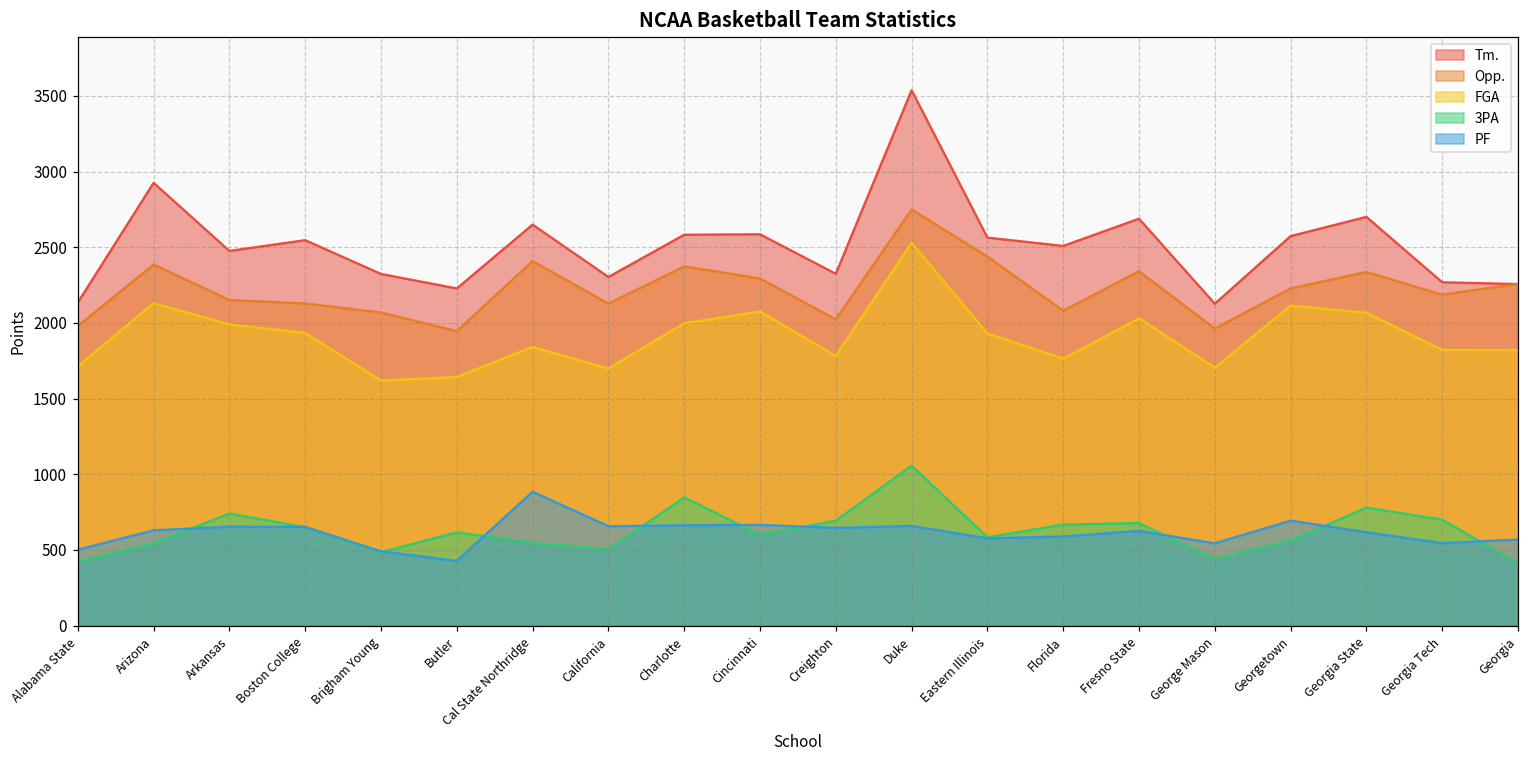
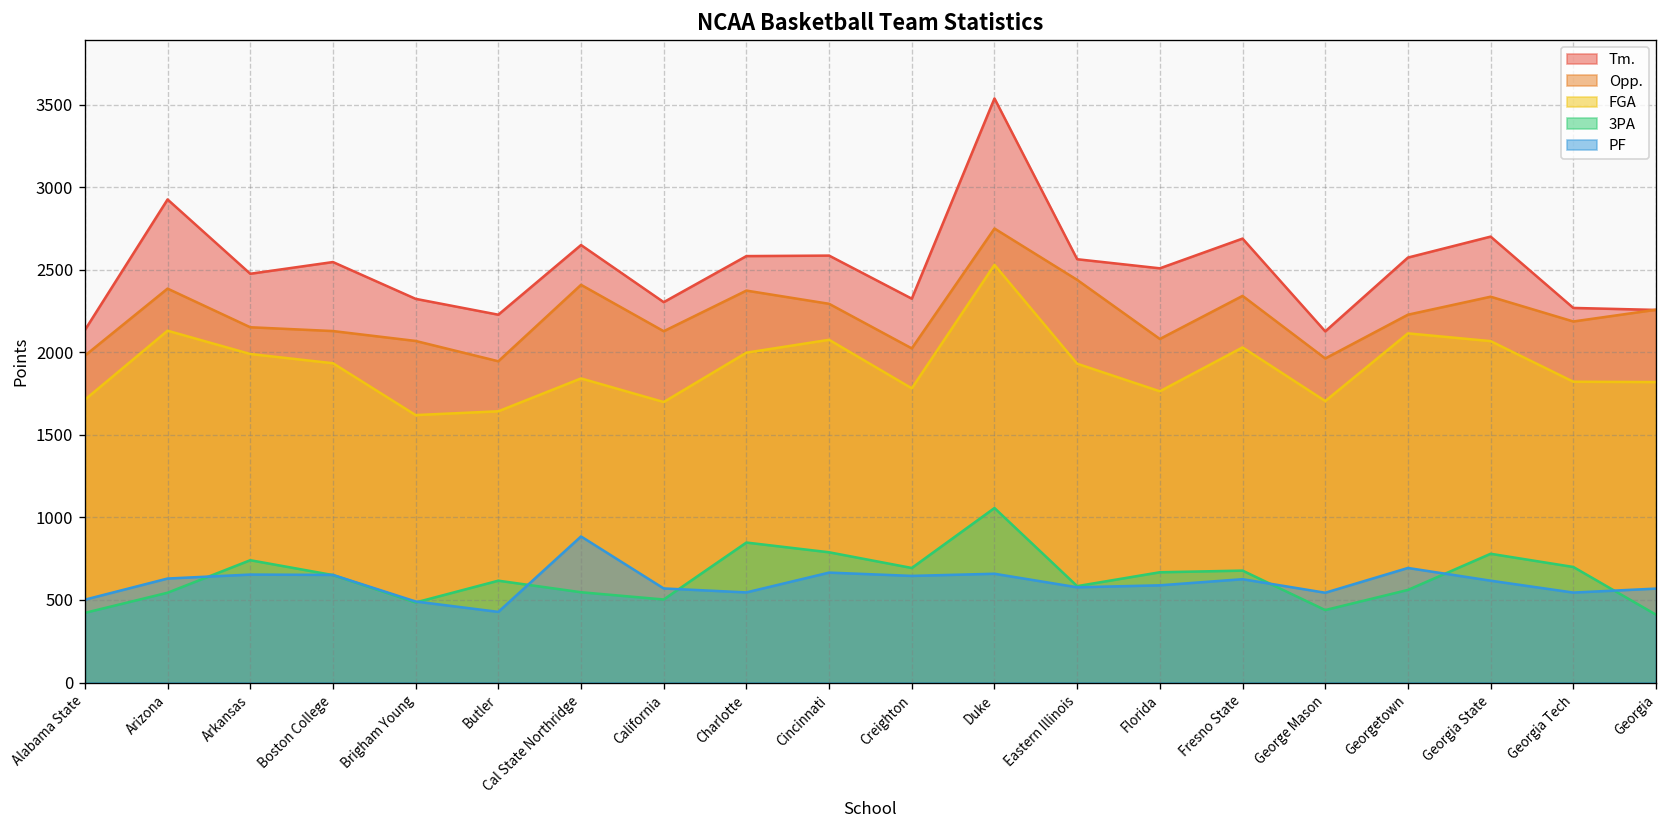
  {
    "3PA": {
      "Alabama State": 420,
      "Arizona": 540,
      "Arkansas": 740,
      "Butler": 620,
      "Cal State Northridge": 550,
      "California": 500,
      "Charlotte": 850,
-     "Cincinnati": 600,
+     "Cincinnati": 790,
      "Creighton": 690,
      "Duke": 1060,
      "Florida": 670,
      "Fresno State": 680,
      "George Mason": 440,
      "Georgetown": 560,
      "Georgia State": 780,
      "Georgia Tech": 700,
      "Georgia": 410
    },
    "PF": {
      "Alabama State": 500,
      "Arizona": 630,
      "Arkansas": 650,
      "Butler": 430,
      "Cal State Northridge": 890,
-     "California": 660,
-     "Charlotte": 660,
+     "California": 570,
+     "Charlotte": 550,
      "Cincinnati": 670,
      "Creighton": 650,
      "Duke": 660,
      "Florida": 590,
      "Fresno State": 630,
      "George Mason": 540,
      "Georgetown": 690,
      "Georgia State": 620,
      "Georgia Tech": 550,
      "Georgia": 570
    }
  }
